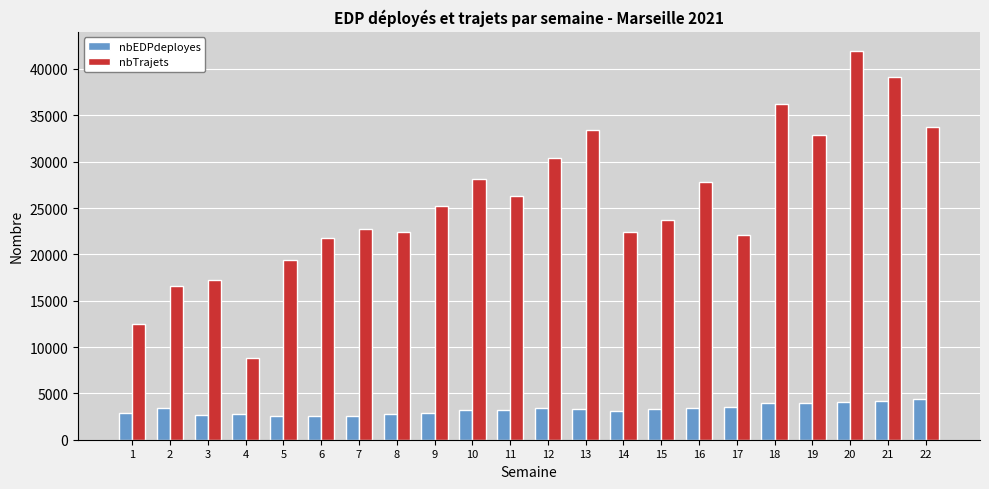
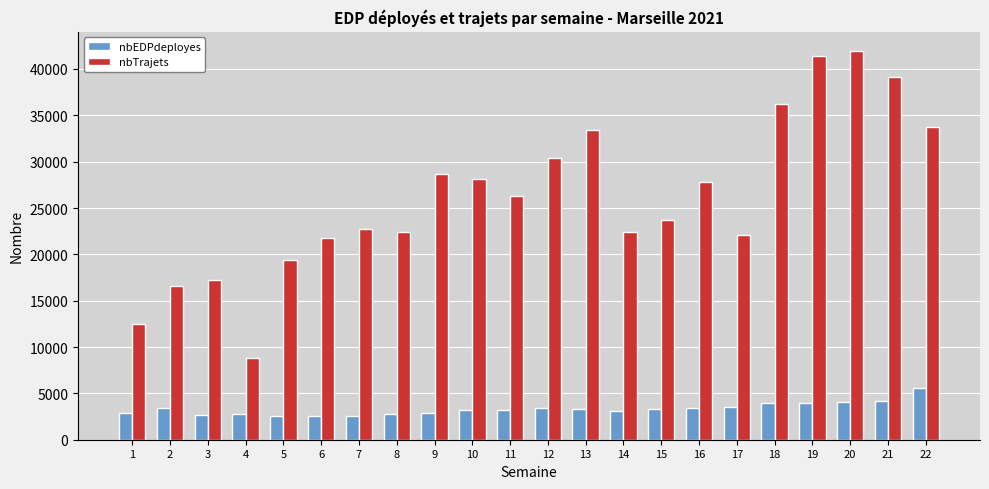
  {
    "nbEDPdeployes": {
      "1": 3000,
      "2": 3000,
      "3": 3000,
      "4": 3000,
      "5": 3000,
      "6": 3000,
      "7": 3000,
      "8": 3000,
      "9": 3000,
      "10": 3000,
      "11": 3000,
      "12": 3000,
      "13": 3000,
      "14": 3000,
      "15": 3000,
      "16": 3000,
      "17": 4000,
      "18": 4000,
      "19": 4000,
      "20": 4000,
      "21": 4000,
-     "22": 4000
+     "22": 6000
    },
    "nbTrajets": {
      "1": 12000,
      "2": 17000,
      "3": 17000,
      "4": 9000,
      "5": 19000,
      "6": 22000,
      "7": 23000,
      "8": 22000,
-     "9": 25000,
+     "9": 29000,
      "10": 28000,
      "11": 26000,
      "12": 30000,
      "13": 33000,
      "14": 22000,
      "15": 24000,
      "16": 28000,
      "17": 22000,
      "18": 36000,
-     "19": 33000,
+     "19": 41000,
      "20": 42000,
      "21": 39000,
      "22": 34000
    }
  }
